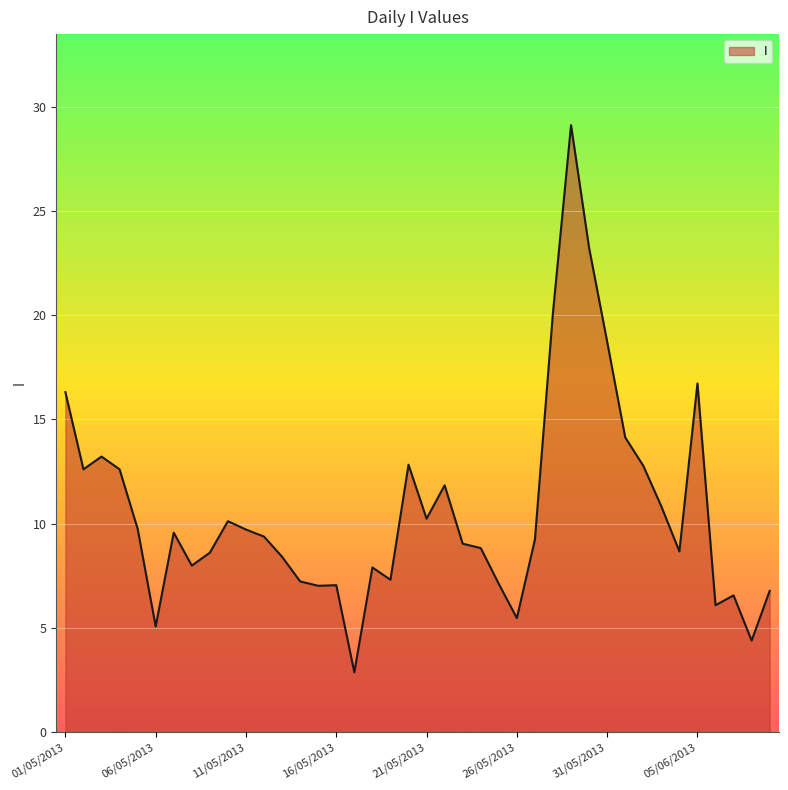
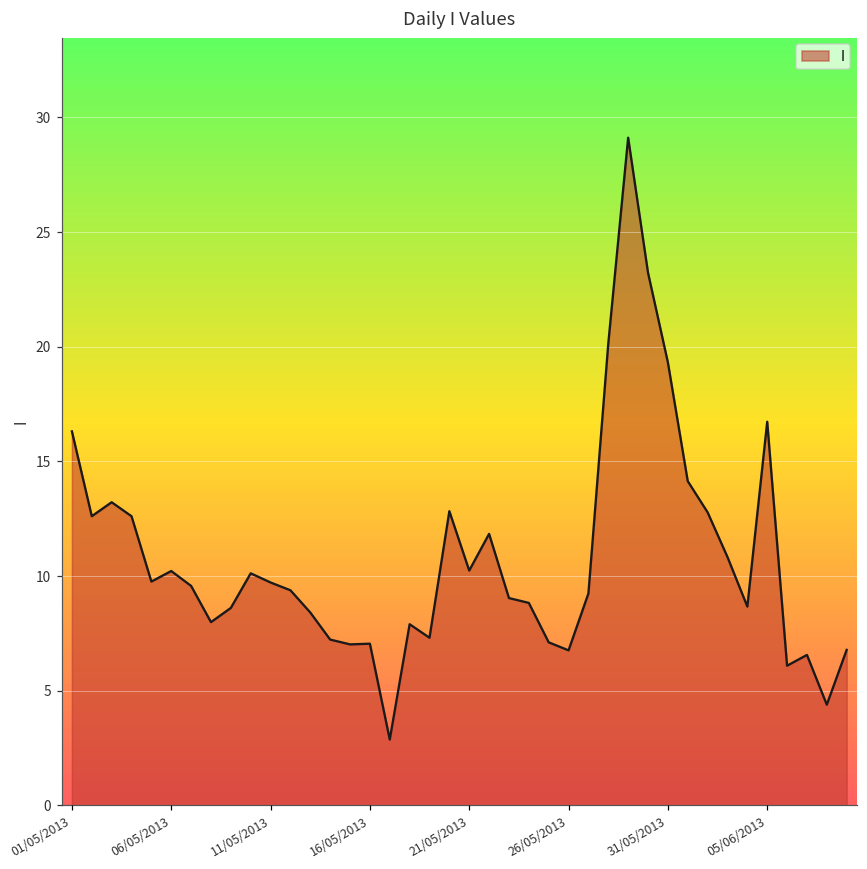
  {
    "01/05/2013": 16.3,
-   "06/05/2013": 5.1,
+   "06/05/2013": 10.2,
    "11/05/2013": 9.7,
    "16/05/2013": 7.1,
    "21/05/2013": 10.2,
-   "26/05/2013": 5.5,
-   "31/05/2013": 18.7,
+   "26/05/2013": 6.8,
+   "31/05/2013": 19.3,
    "05/06/2013": 16.7
  }
